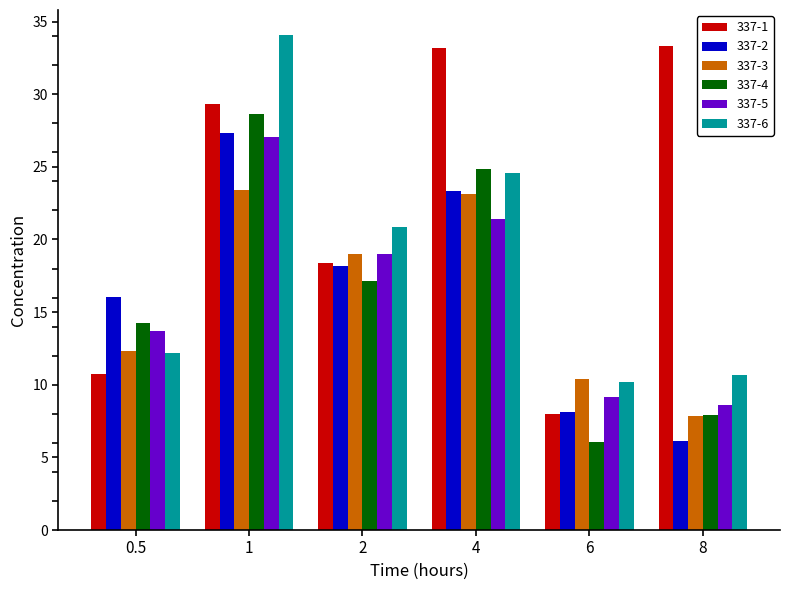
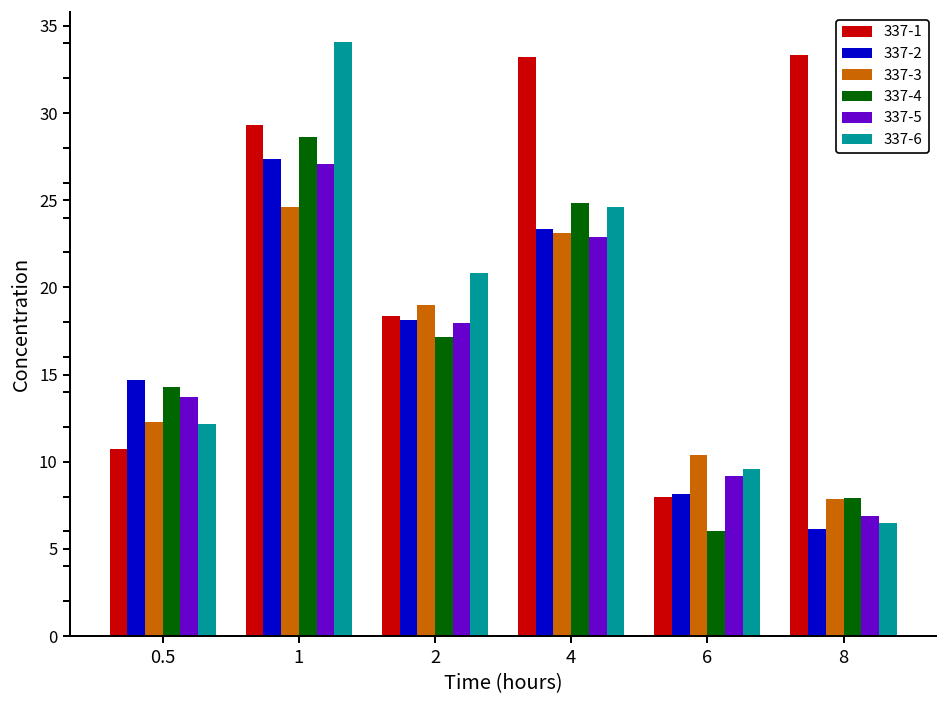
  {
    "337-1": {
      "0.5": 10.7,
      "1": 29.3,
      "2": 18.4,
      "4": 33.2,
      "6": 8.0,
      "8": 33.3
    },
    "337-2": {
-     "0.5": 16.1,
+     "0.5": 14.7,
      "1": 27.4,
      "2": 18.1,
      "4": 23.4,
      "6": 8.2,
      "8": 6.2
    },
    "337-3": {
      "0.5": 12.3,
-     "1": 23.4,
+     "1": 24.6,
      "2": 19.0,
      "4": 23.1,
      "6": 10.4,
      "8": 7.9
    },
    "337-4": {
      "0.5": 14.3,
      "1": 28.6,
      "2": 17.2,
      "4": 24.8,
      "6": 6.1,
      "8": 7.9
    },
    "337-5": {
      "0.5": 13.7,
      "1": 27.1,
-     "2": 19.0,
-     "4": 21.4,
+     "2": 18.0,
+     "4": 22.9,
      "6": 9.2,
-     "8": 8.6
+     "8": 6.9
    },
    "337-6": {
      "0.5": 12.2,
      "1": 34.1,
      "2": 20.9,
      "4": 24.6,
-     "6": 10.2,
-     "8": 10.7
+     "6": 9.6,
+     "8": 6.5
    }
  }
